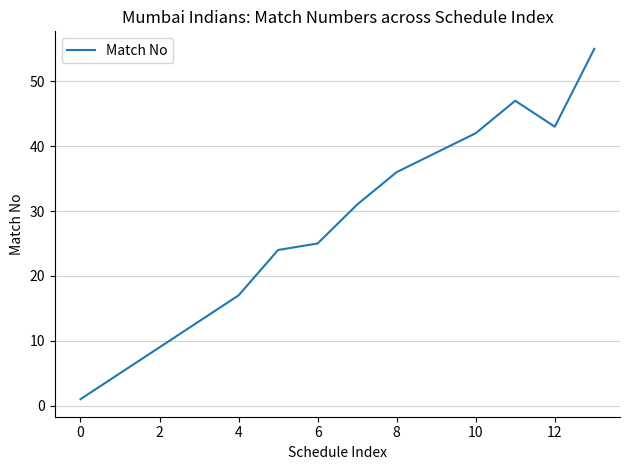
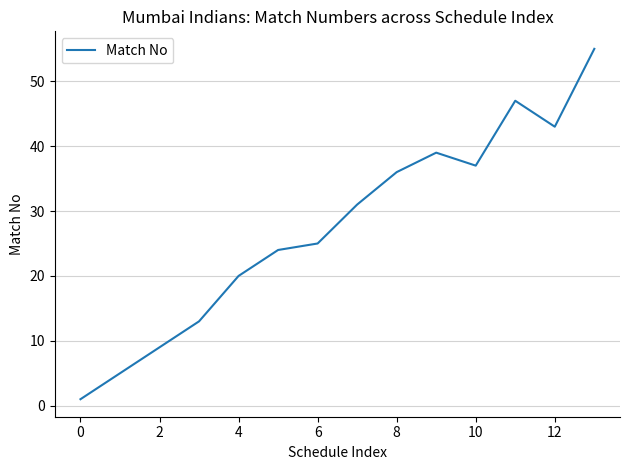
  {
    "0": 1,
    "2": 9,
-   "4": 17,
+   "4": 20,
    "6": 25,
    "8": 36,
-   "10": 42,
+   "10": 37,
    "12": 43
  }
